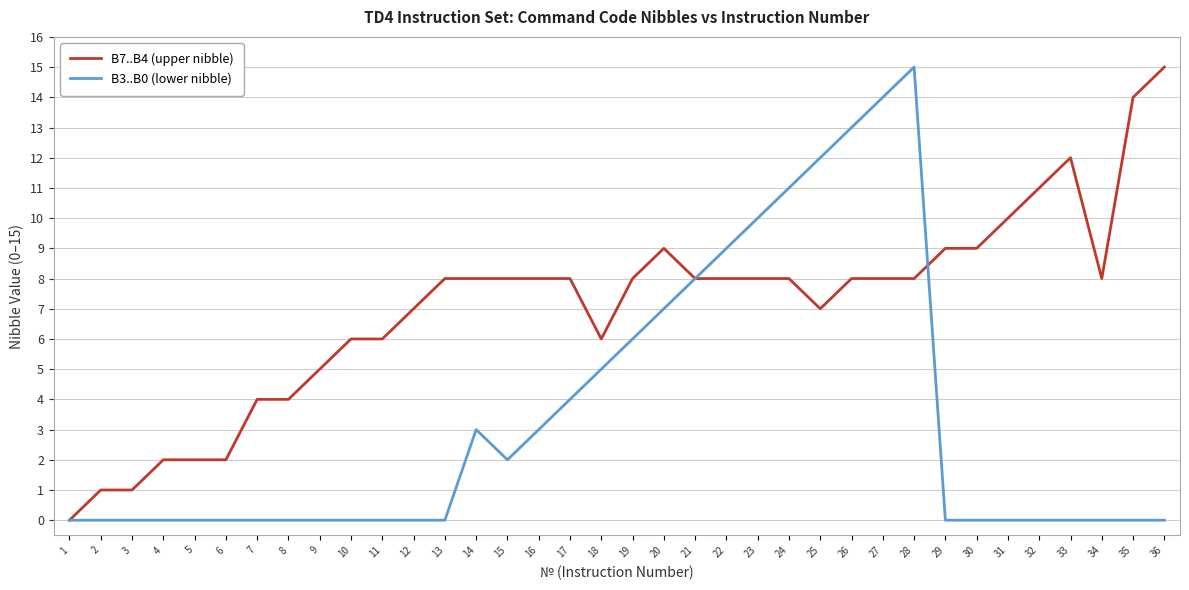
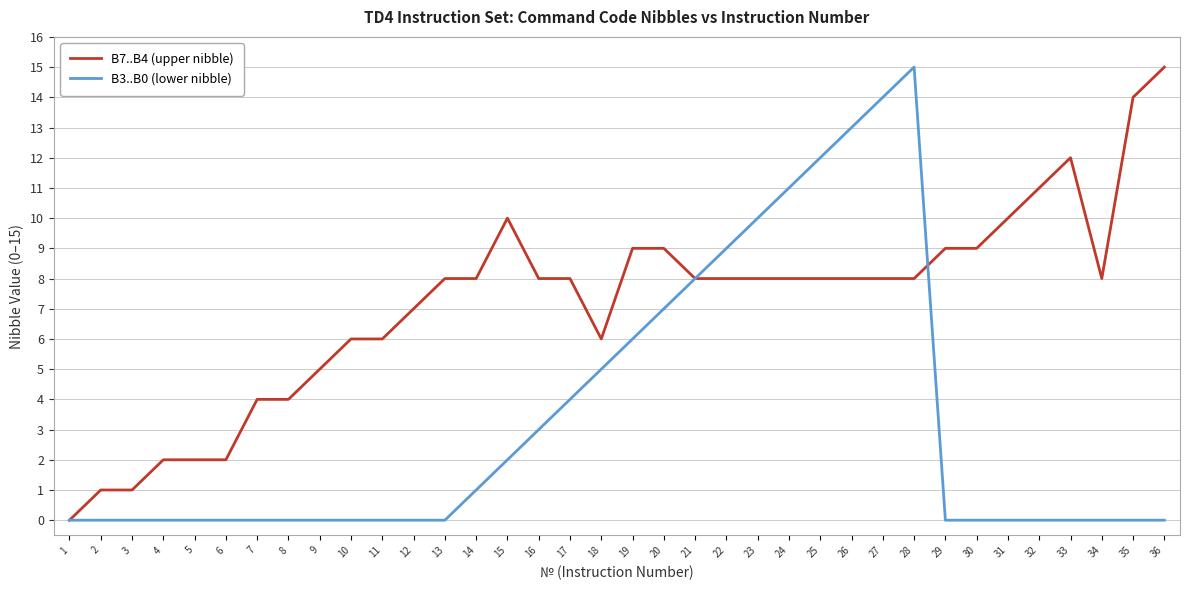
  {
    "B7..B4 (upper nibble)": {
      "2": 1,
      "3": 1,
      "4": 2,
      "5": 2,
      "6": 2,
      "7": 4,
      "8": 4,
      "9": 5,
      "10": 6,
      "11": 6,
      "12": 7,
      "13": 8,
      "14": 8,
-     "15": 8,
+     "15": 10,
      "16": 8,
      "17": 8,
      "18": 6,
-     "19": 8,
+     "19": 9,
      "20": 9,
      "22": 8,
      "23": 8,
      "24": 8,
-     "25": 7,
+     "25": 8,
      "26": 8,
      "27": 8,
      "28": 8,
      "29": 9,
      "30": 9,
      "31": 10,
      "32": 11,
      "33": 12,
      "34": 8,
      "35": 14,
      "36": 15
    },
    "B3..B0 (lower nibble)": {
      "2": 0,
      "3": 0,
      "4": 0,
      "5": 0,
      "6": 0,
      "7": 0,
      "8": 0,
      "9": 0,
      "10": 0,
      "11": 0,
      "12": 0,
      "13": 0,
-     "14": 3,
+     "14": 1,
      "15": 2,
      "16": 3,
      "17": 4,
      "18": 5,
      "19": 6,
      "20": 7,
      "22": 9,
      "23": 10,
      "24": 11,
      "25": 12,
      "26": 13,
      "27": 14,
      "28": 15,
      "29": 0,
      "30": 0,
      "31": 0,
      "32": 0,
      "33": 0,
      "34": 0,
      "35": 0,
      "36": 0
    }
  }
